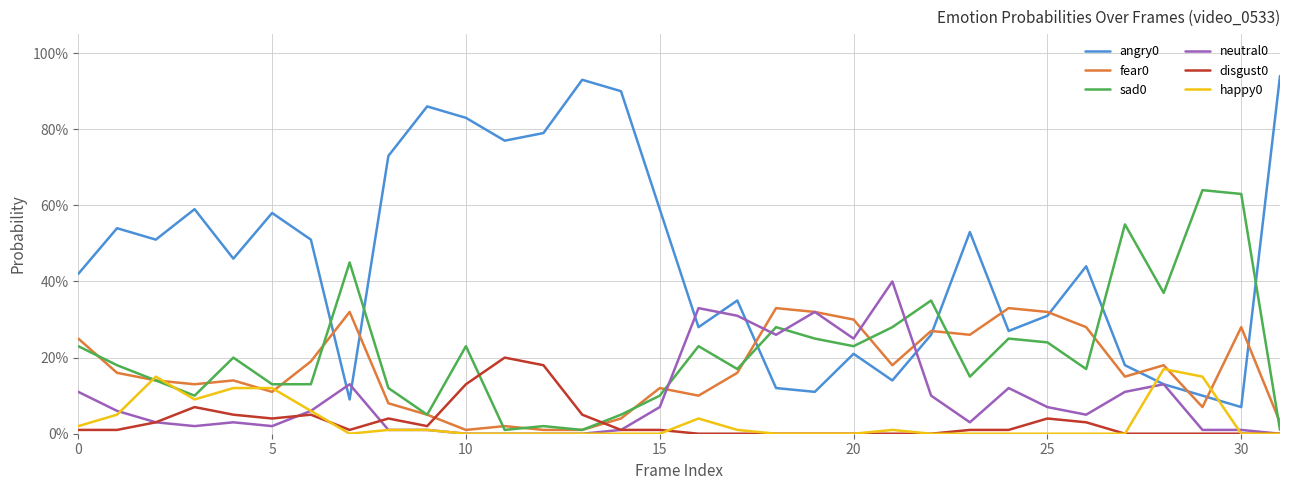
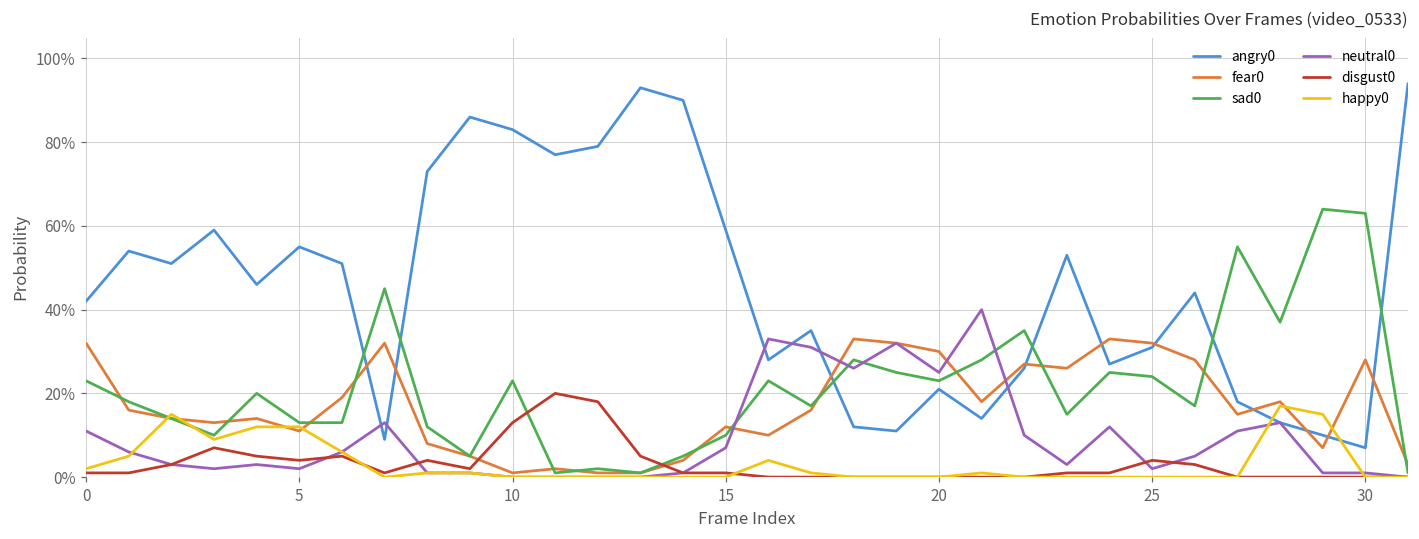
  {
    "angry0": {
      "0": "42%",
-     "5": "58%",
+     "5": "55%",
      "10": "83%",
      "15": "59%",
      "20": "21%",
      "25": "31%",
      "30": "7%"
    },
    "fear0": {
-     "0": "25%",
+     "0": "32%",
      "5": "11%",
      "10": "1%",
      "15": "12%",
      "20": "30%",
      "25": "32%",
      "30": "28%"
    },
    "sad0": {
      "0": "23%",
      "5": "13%",
      "10": "23%",
      "15": "10%",
      "20": "23%",
      "25": "24%",
      "30": "63%"
    },
    "neutral0": {
      "0": "11%",
      "5": "2%",
      "15": "7%",
      "20": "25%",
-     "25": "7%",
+     "25": "2%",
      "30": "1%"
    },
    "disgust0": {
      "0": "1%",
      "5": "4%",
      "10": "13%",
      "15": "1%",
      "25": "4%"
    },
    "happy0": {
      "0": "2%",
      "5": "12%",
      "15": "0%",
      "25": "0%"
    }
  }
